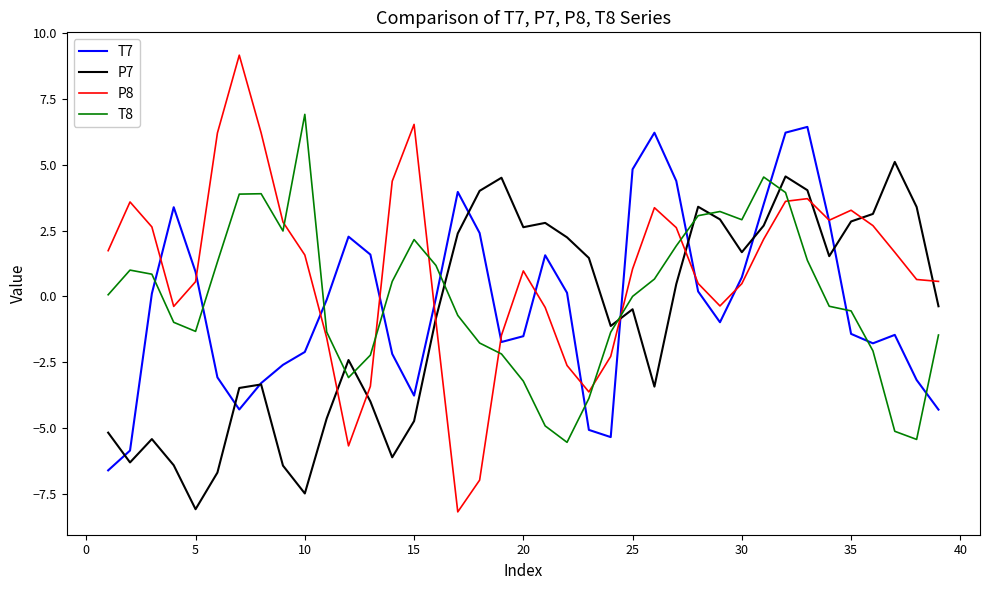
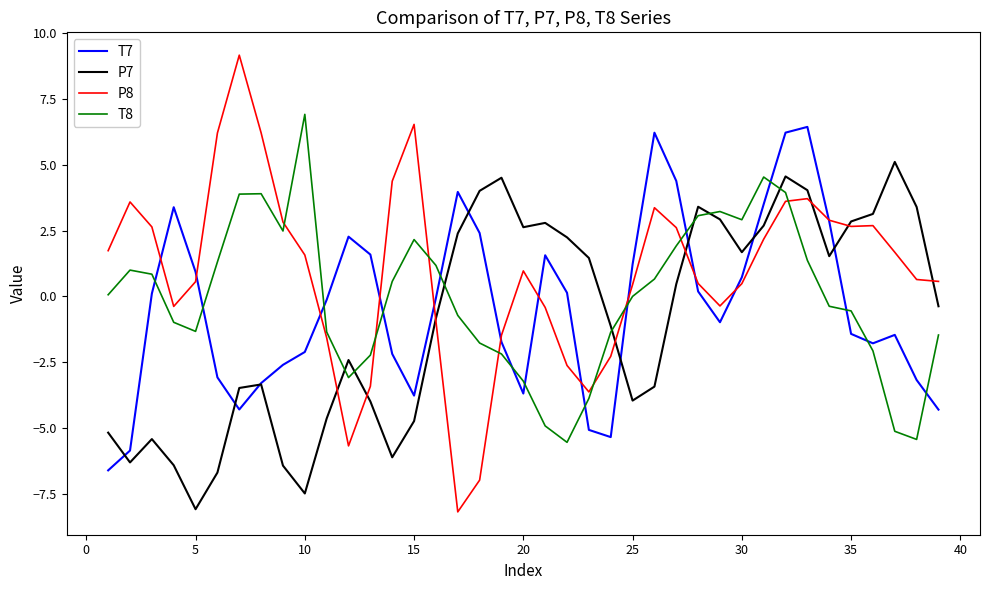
  {
    "T7": {
      "5": 0.9,
      "10": -2.1,
      "15": -3.8,
-     "20": -1.5,
-     "25": 4.8,
+     "20": -3.7,
+     "25": 1.2,
      "30": 0.7,
      "35": -1.4
    },
    "P7": {
      "5": -8.1,
      "10": -7.5,
      "15": -4.7,
      "20": 2.6,
-     "25": -0.5,
+     "25": -4.0,
      "30": 1.7,
      "35": 2.8
    },
    "P8": {
      "5": 0.6,
      "10": 1.6,
      "15": 6.5,
      "20": 1.0,
-     "25": 1.0,
+     "25": 0.4,
      "30": 0.5,
-     "35": 3.3
+     "35": 2.7
    },
    "T8": {
      "5": -1.3,
      "10": 6.9,
      "15": 2.2,
      "20": -3.2,
      "25": 0.0,
      "30": 2.9,
      "35": -0.6
    }
  }
